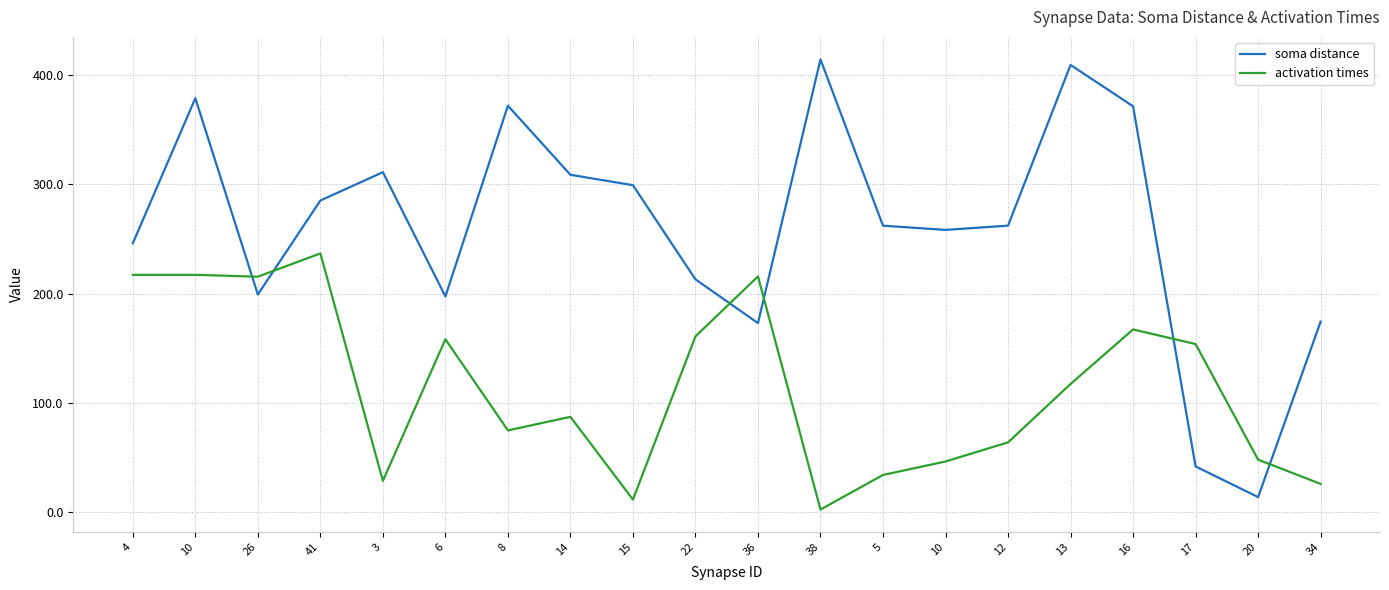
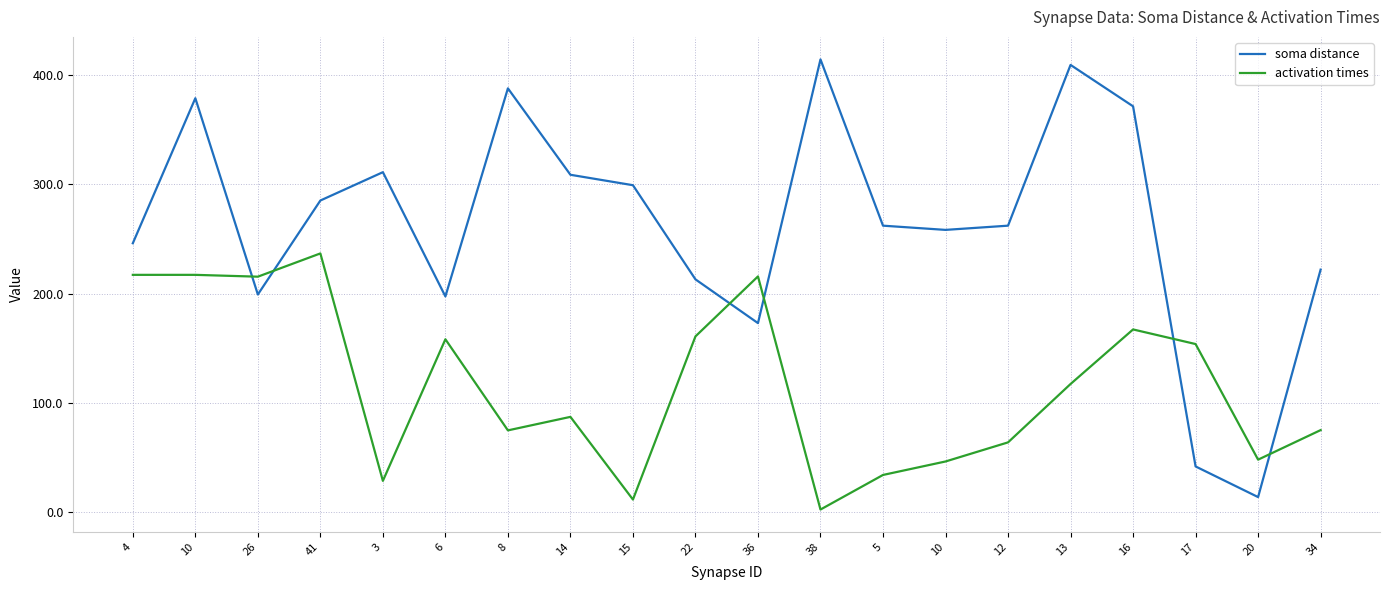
  {
    "soma distance": {
      "4": 246,
      "26": 199,
      "41": 285,
      "3": 311,
      "6": 198,
-     "8": 372,
+     "8": 388,
      "14": 309,
      "15": 299,
      "22": 213,
      "36": 173,
      "38": 414,
      "5": 262,
      "12": 262,
      "13": 409,
      "16": 371,
      "17": 42,
      "20": 14,
-     "34": 174
+     "34": 222
    },
    "activation times": {
      "4": 217,
      "26": 216,
      "41": 237,
      "3": 29,
      "6": 158,
      "8": 75,
      "14": 87,
      "15": 12,
      "22": 161,
      "36": 216,
      "38": 3,
      "5": 34,
      "12": 64,
      "13": 117,
      "16": 167,
      "17": 154,
      "20": 48,
-     "34": 26
+     "34": 75
    }
  }
